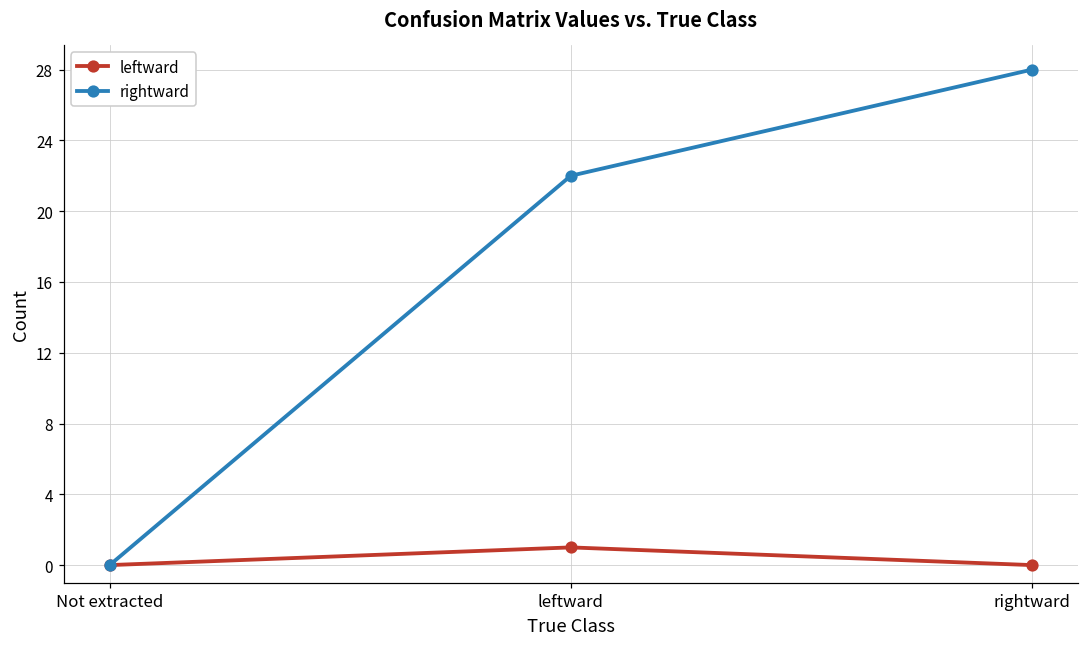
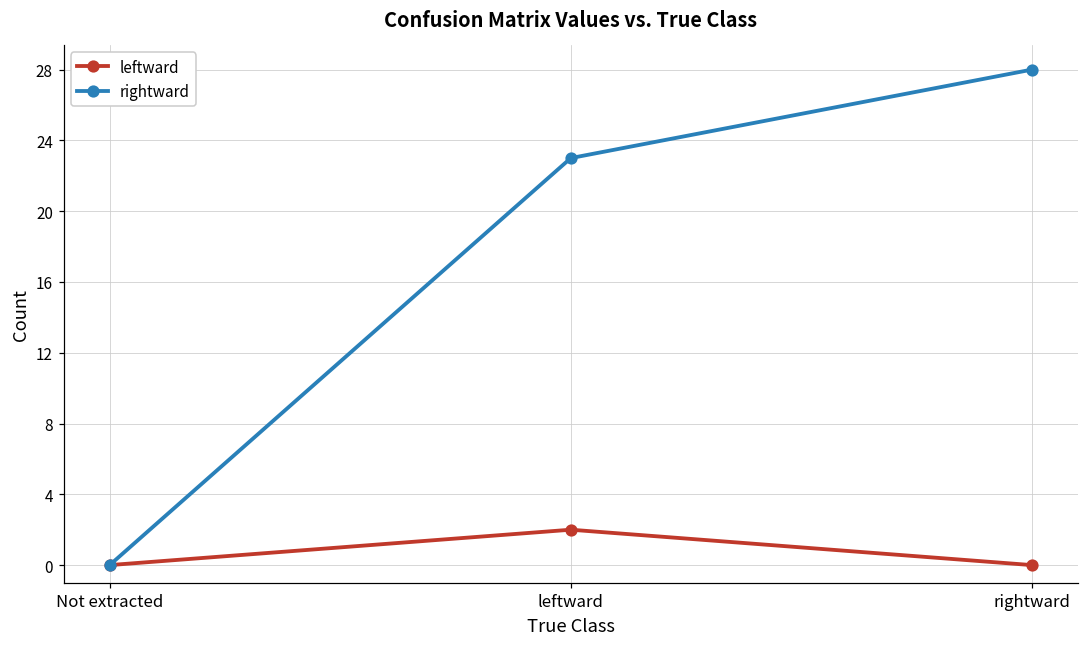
  {
    "leftward": {
-     "leftward": 1,
+     "leftward": 2,
      "rightward": 0
    },
    "rightward": {
-     "leftward": 22,
+     "leftward": 23,
      "rightward": 28
    }
  }
